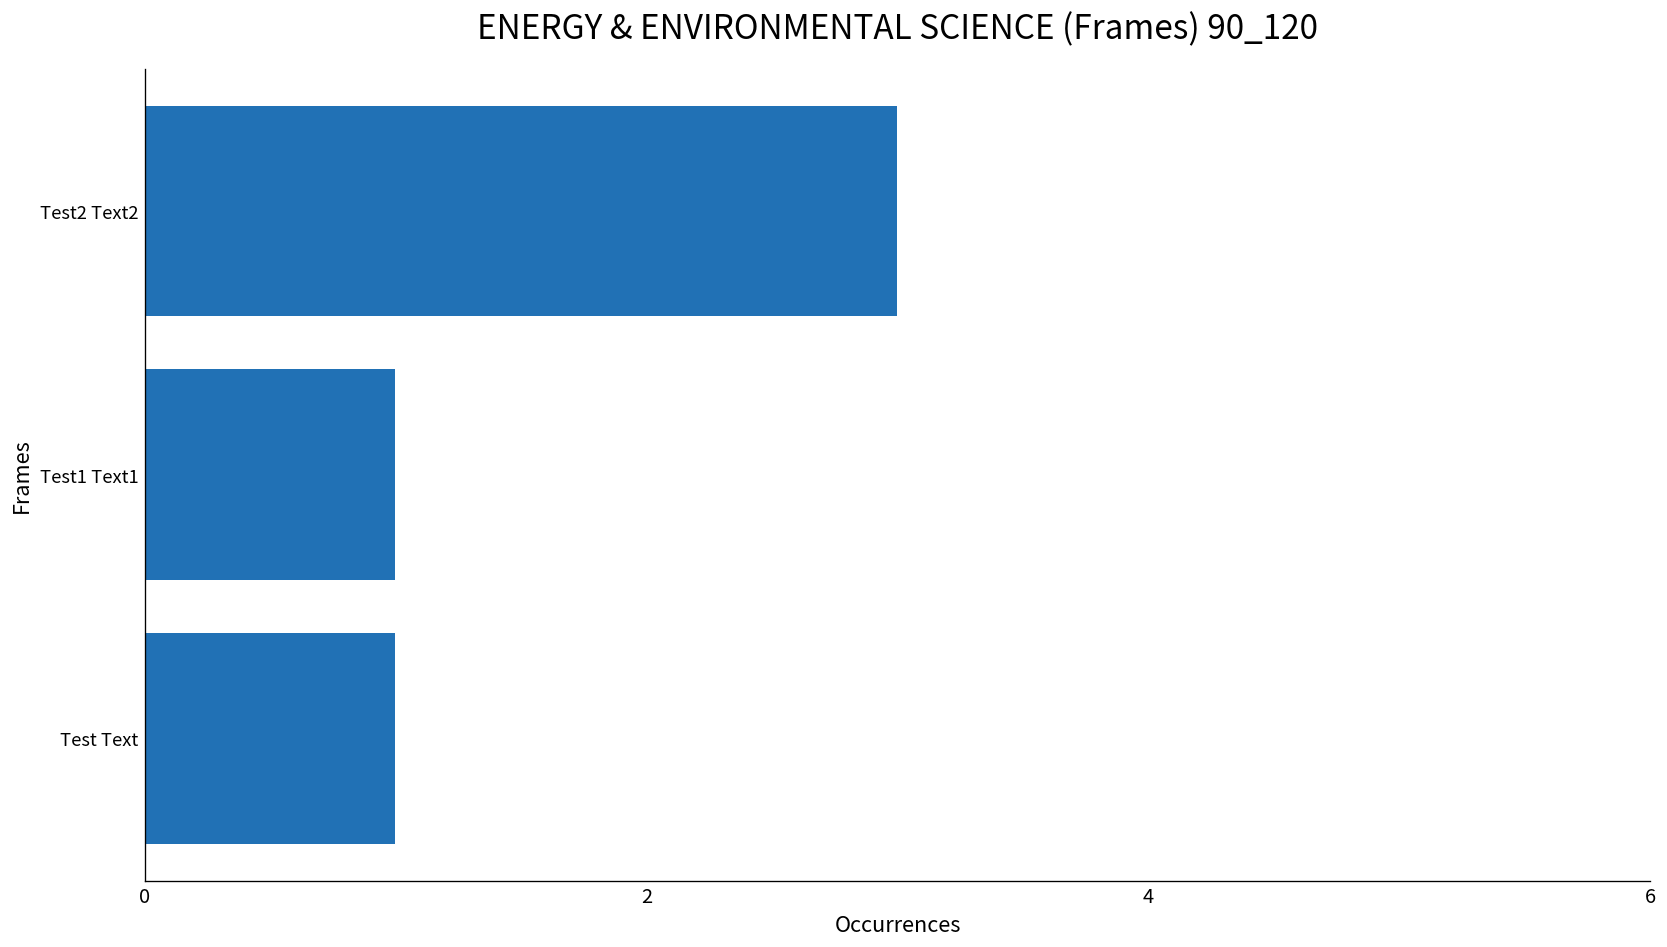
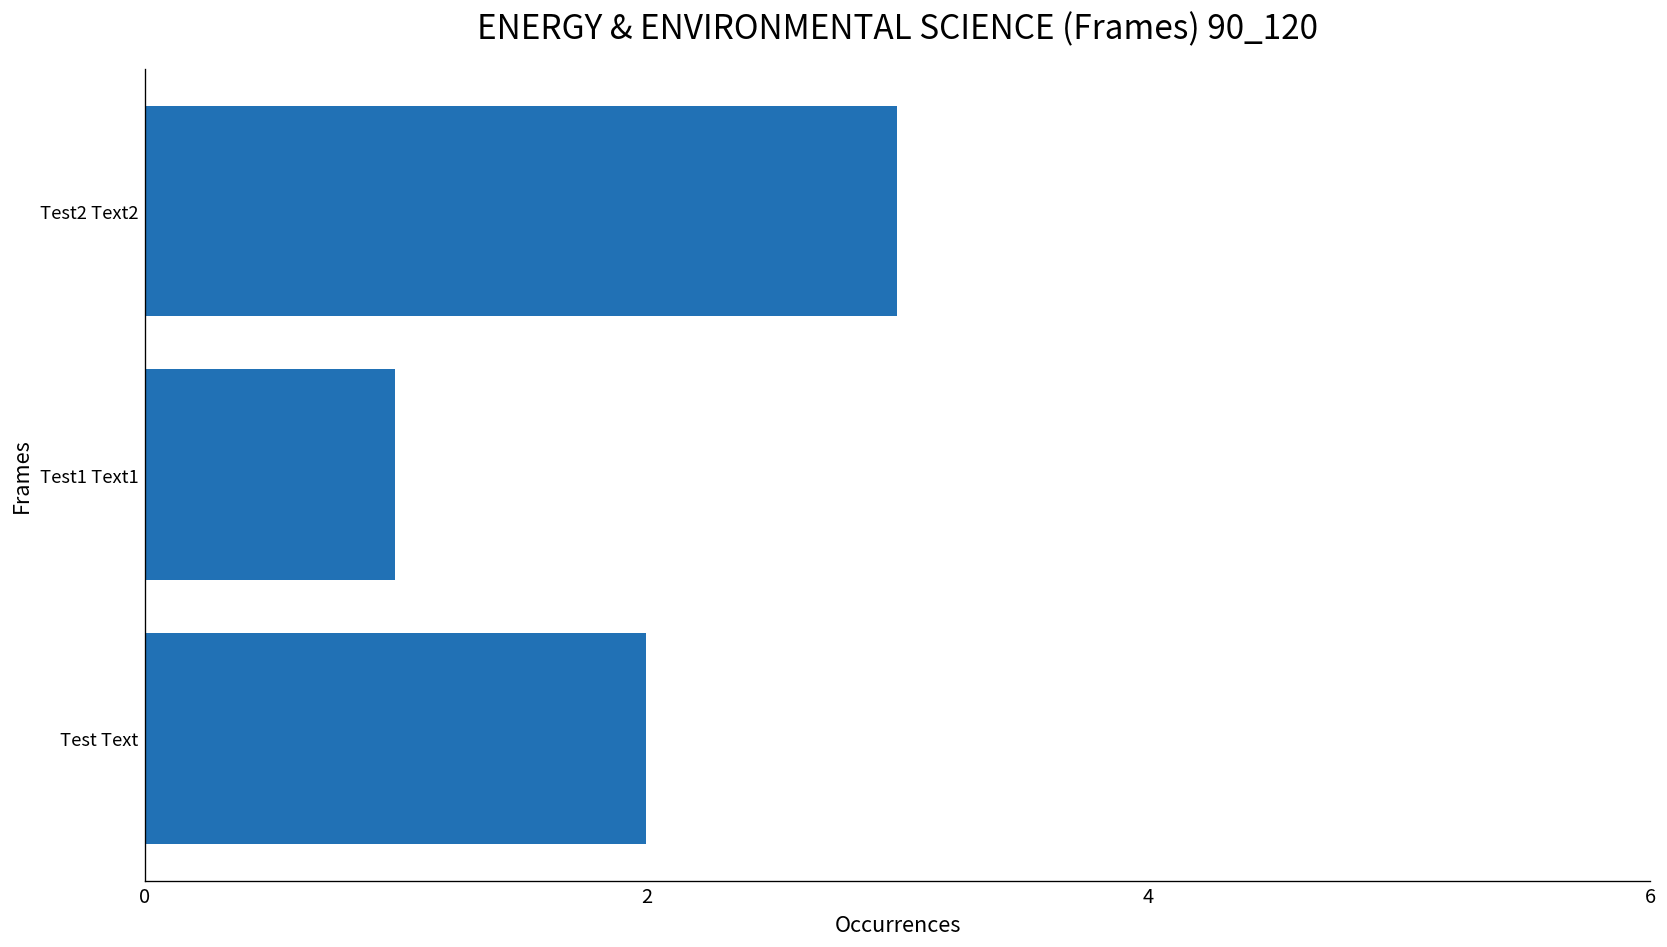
  {
    "Test2 Text2": 3,
    "Test1 Text1": 1,
-   "Test Text": 1
+   "Test Text": 2
  }
